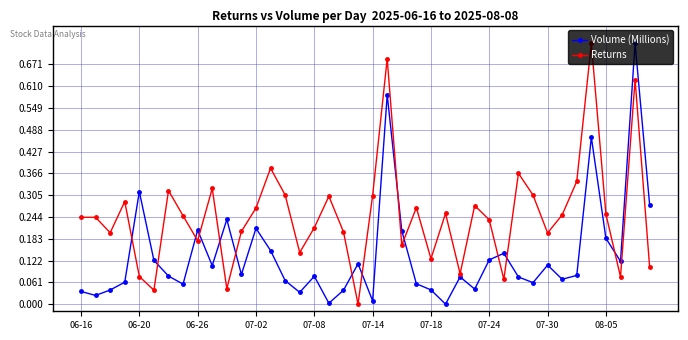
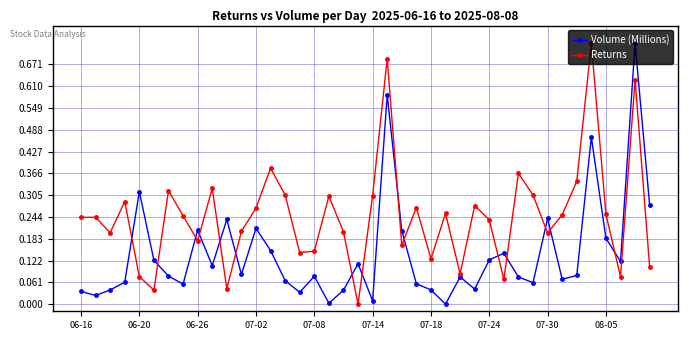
  {
    "Volume (Millions)": {
      "06-16": 0.04,
      "06-20": 0.32,
      "06-26": 0.21,
      "07-02": 0.21,
      "07-08": 0.08,
      "07-14": 0.01,
      "07-18": 0.04,
      "07-24": 0.12,
-     "07-30": 0.11,
+     "07-30": 0.24,
      "08-05": 0.18
    },
    "Returns": {
      "06-16": 0.24,
      "06-20": 0.08,
      "06-26": 0.18,
      "07-02": 0.27,
-     "07-08": 0.21,
+     "07-08": 0.15,
      "07-14": 0.30,
      "07-18": 0.13,
      "07-24": 0.24,
      "07-30": 0.20,
      "08-05": 0.25
    }
  }
